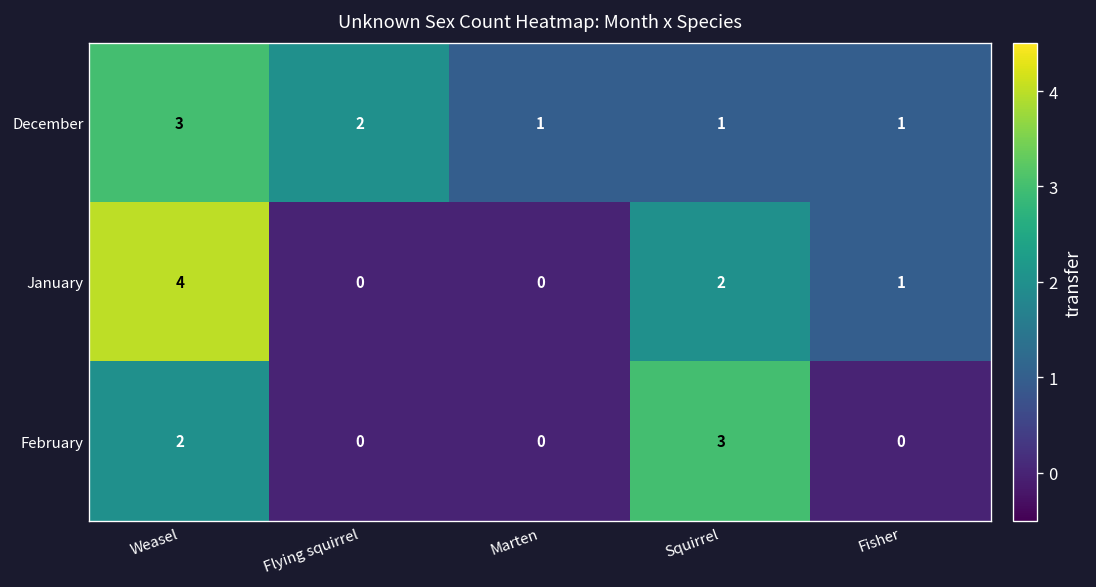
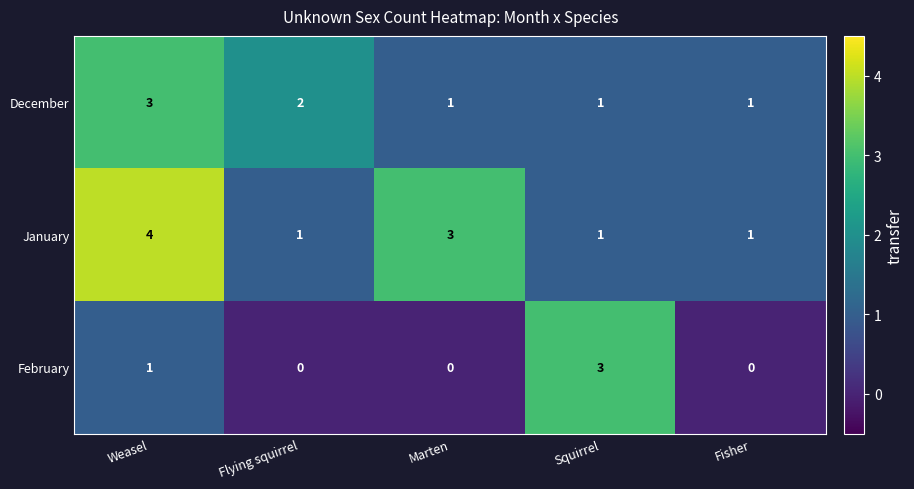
  {
    "December": {
      "Weasel": 3,
      "Flying squirrel": 2,
      "Marten": 1,
      "Squirrel": 1,
      "Fisher": 1
    },
    "January": {
      "Weasel": 4,
-     "Flying squirrel": 0,
-     "Marten": 0,
-     "Squirrel": 2,
+     "Flying squirrel": 1,
+     "Marten": 3,
+     "Squirrel": 1,
      "Fisher": 1
    },
    "February": {
-     "Weasel": 2,
+     "Weasel": 1,
      "Flying squirrel": 0,
      "Marten": 0,
      "Squirrel": 3,
      "Fisher": 0
    }
  }
